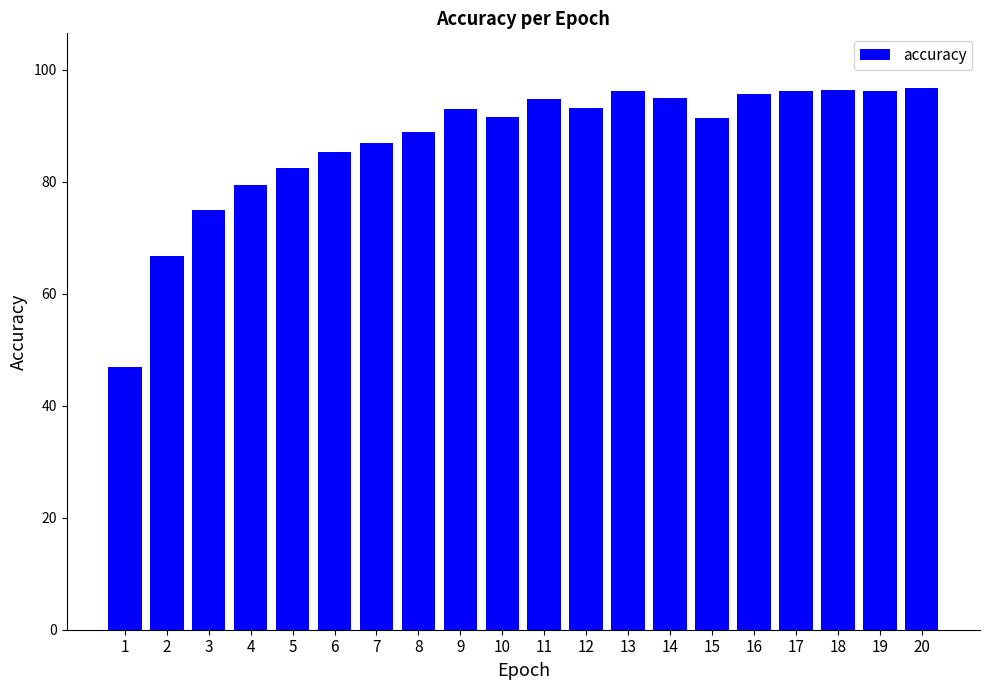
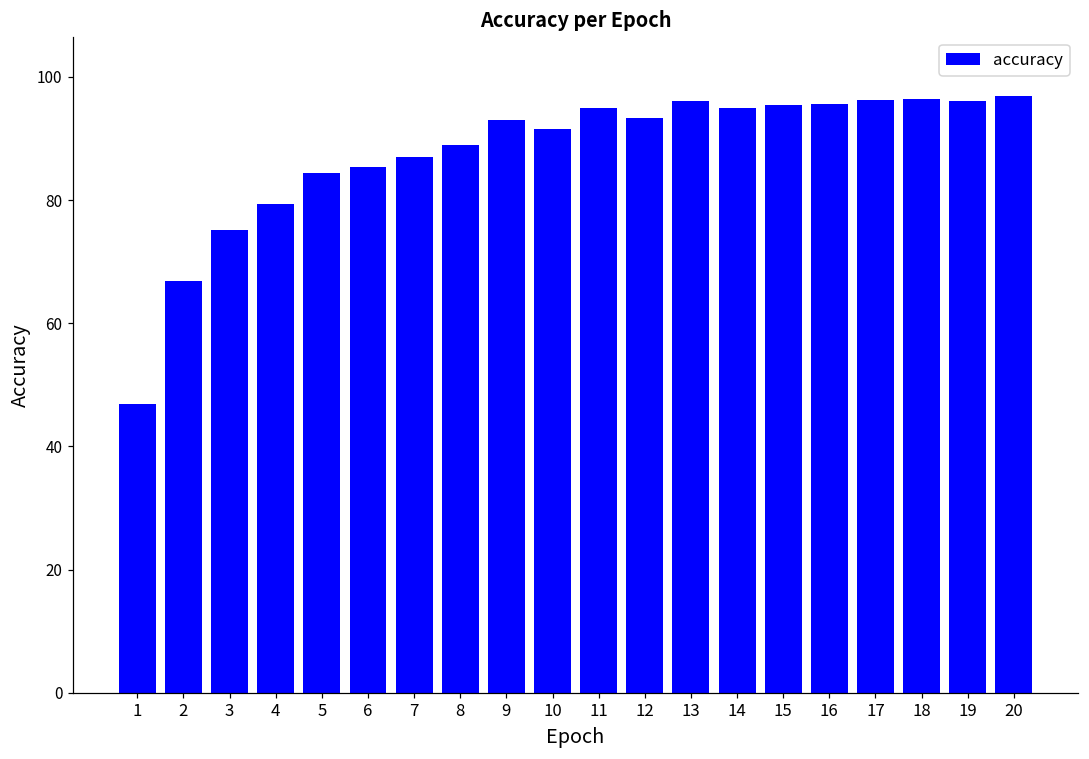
  {
    "1": 47,
    "2": 67,
    "3": 75,
    "4": 79,
-   "5": 83,
+   "5": 84,
    "6": 85,
    "7": 87,
    "8": 89,
    "9": 93,
    "10": 92,
    "11": 95,
    "12": 93,
    "13": 96,
    "14": 95,
-   "15": 91,
+   "15": 96,
    "16": 96,
    "17": 96,
    "18": 96,
    "19": 96,
    "20": 97
  }
